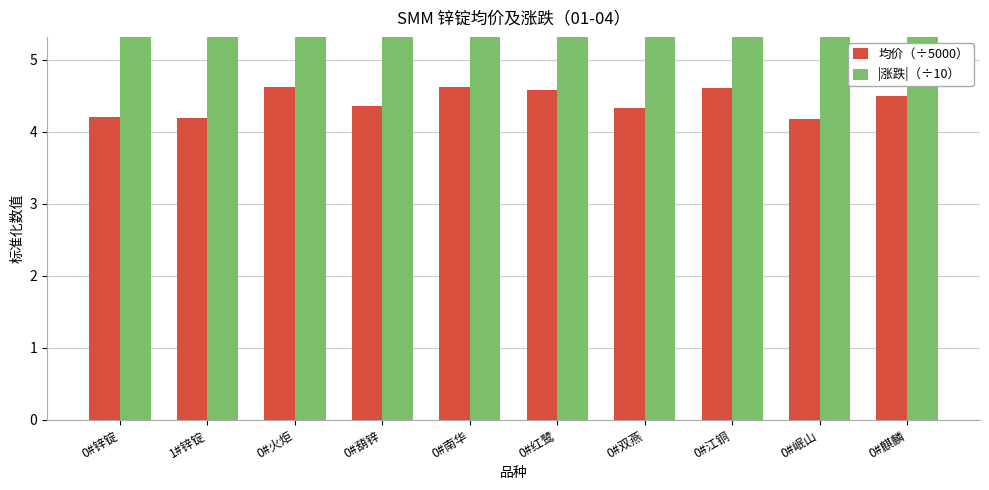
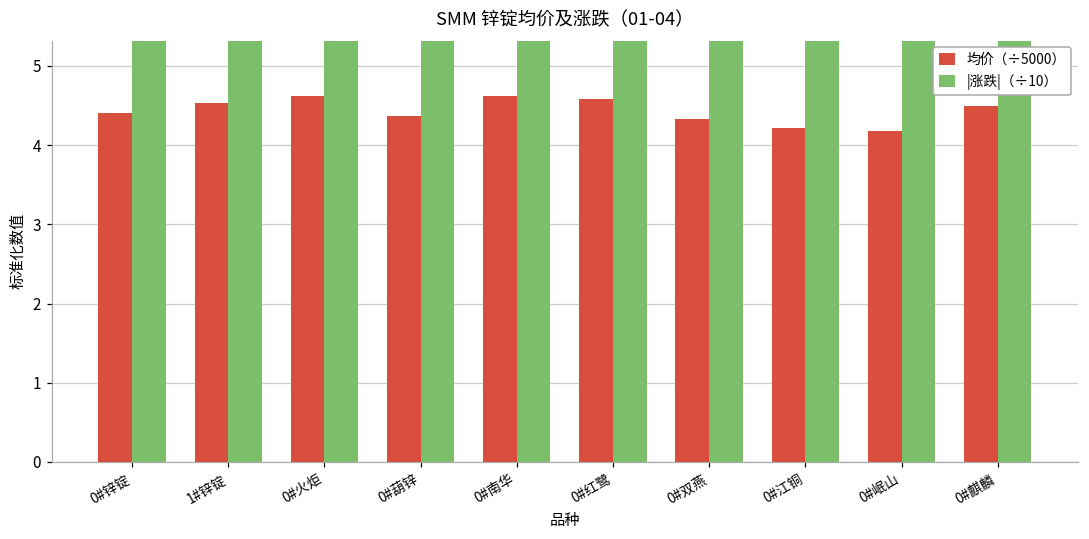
  {
    "均价（÷5000）": {
-     "0#锌锭": 4.2,
-     "1#锌锭": 4.2,
+     "0#锌锭": 4.4,
+     "1#锌锭": 4.5,
      "0#火炬": 4.6,
      "0#葫锌": 4.4,
      "0#南华": 4.6,
      "0#红鹭": 4.6,
      "0#双燕": 4.3,
-     "0#江铜": 4.6,
+     "0#江铜": 4.2,
      "0#岷山": 4.2,
      "0#麒麟": 4.5
    }
  }
